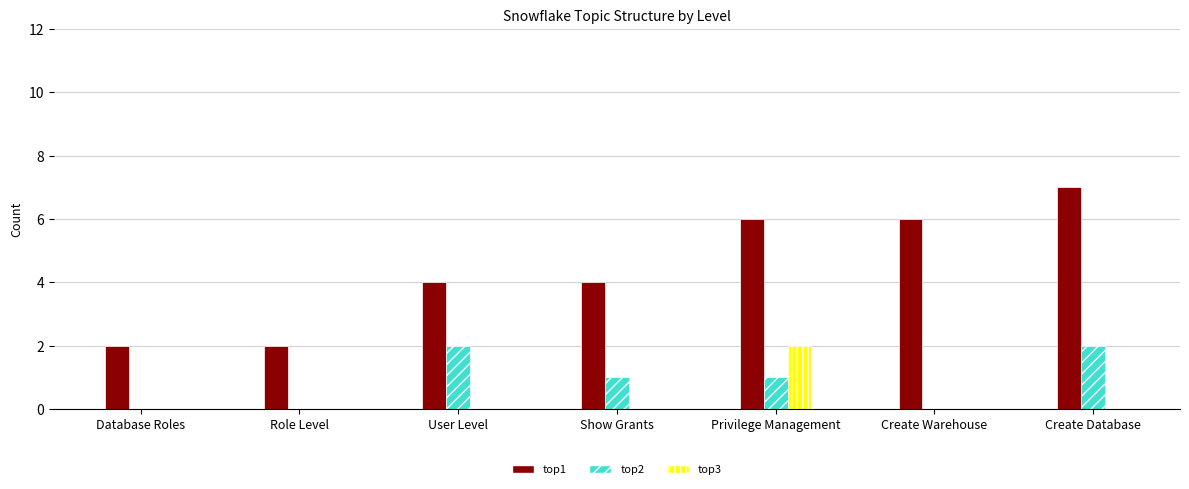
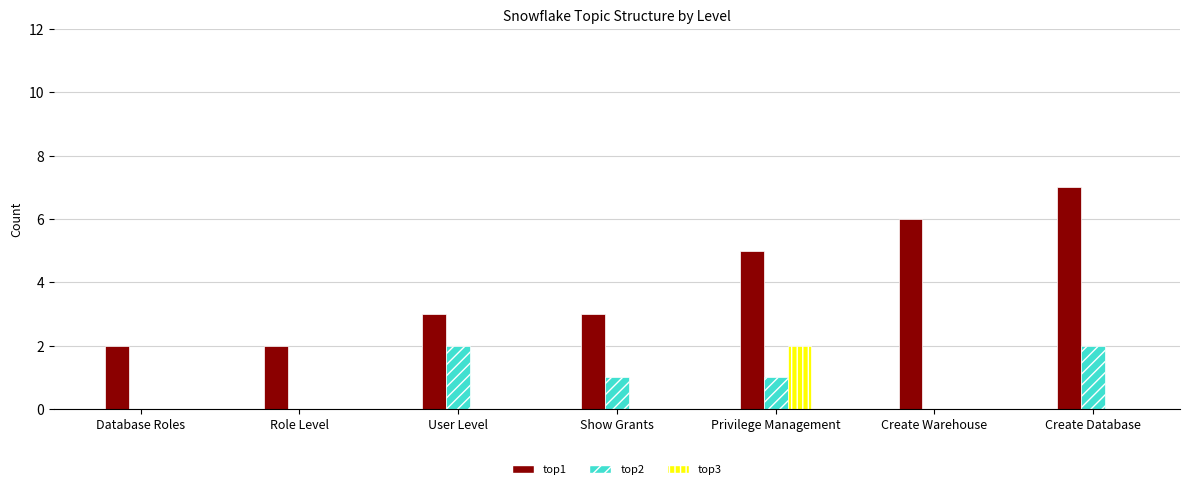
  {
    "top1": {
      "Database Roles": 2,
      "Role Level": 2,
-     "User Level": 4,
-     "Show Grants": 4,
-     "Privilege Management": 6,
+     "User Level": 3,
+     "Show Grants": 3,
+     "Privilege Management": 5,
      "Create Warehouse": 6,
      "Create Database": 7
    },
    "top2": {
      "Database Roles": 0,
      "Role Level": 0,
      "User Level": 2,
      "Show Grants": 1,
      "Privilege Management": 1,
      "Create Warehouse": 0,
      "Create Database": 2
    },
    "top3": {
      "Database Roles": 0,
      "Role Level": 0,
      "User Level": 0,
      "Show Grants": 0,
      "Privilege Management": 2,
      "Create Warehouse": 0,
      "Create Database": 0
    }
  }
